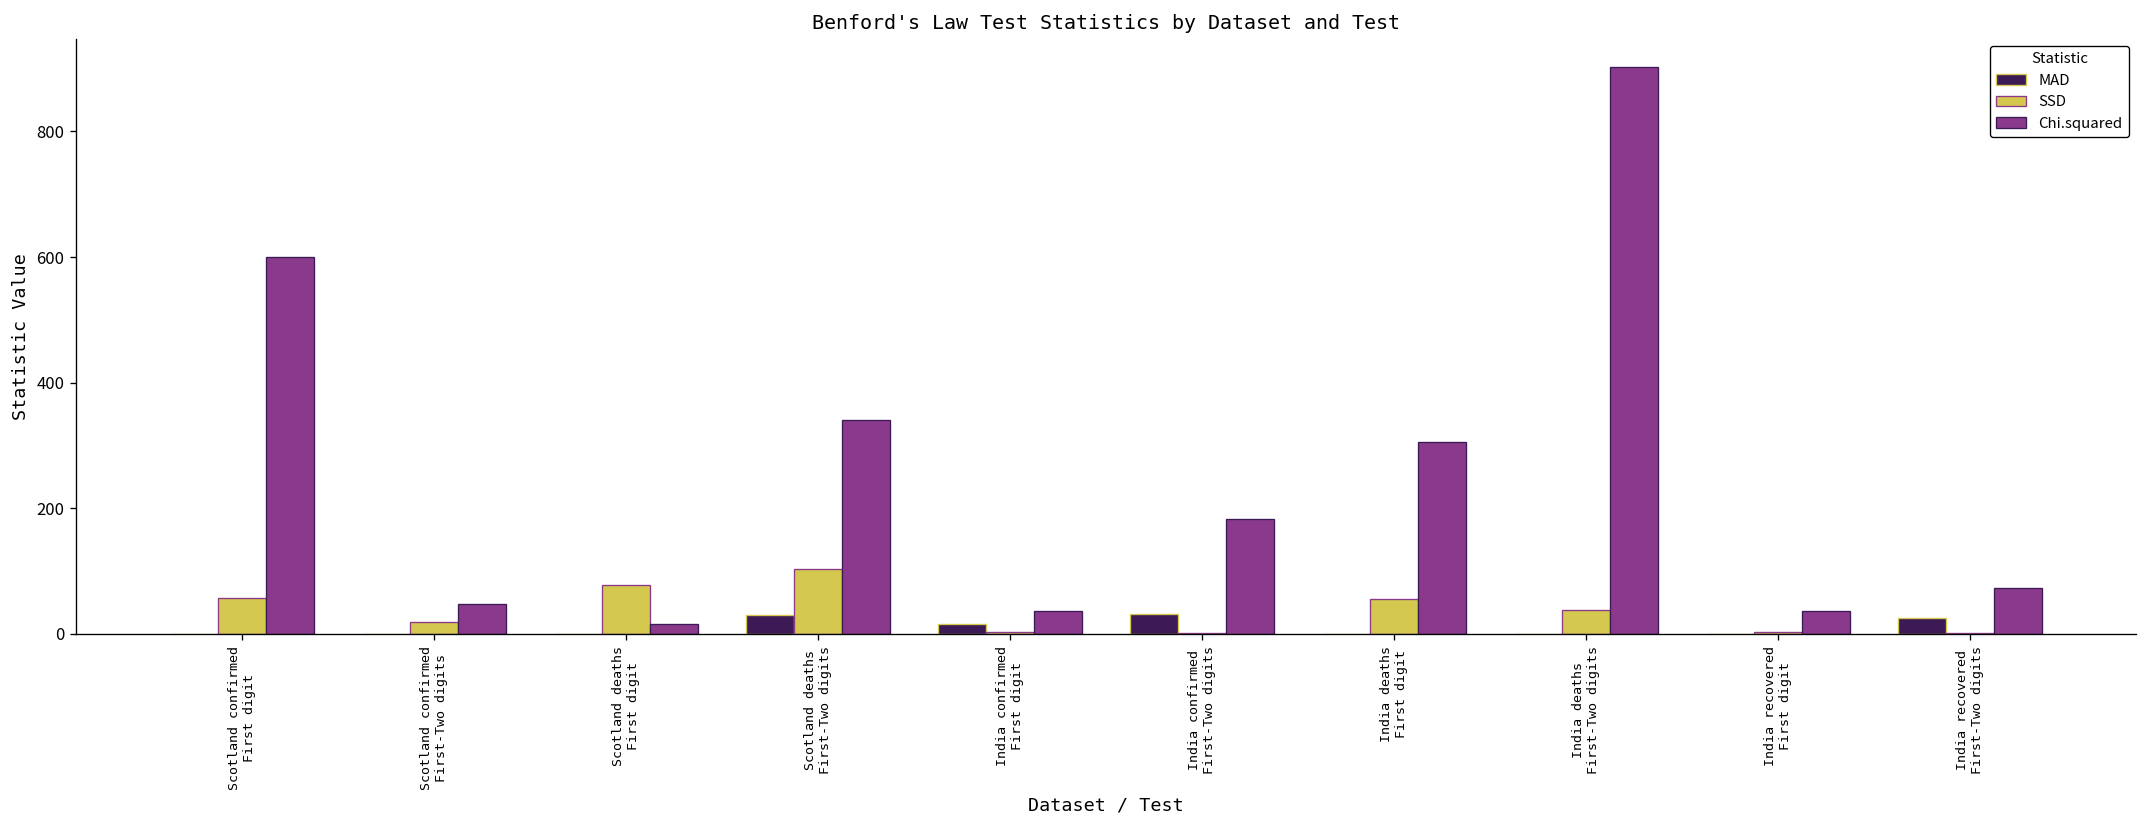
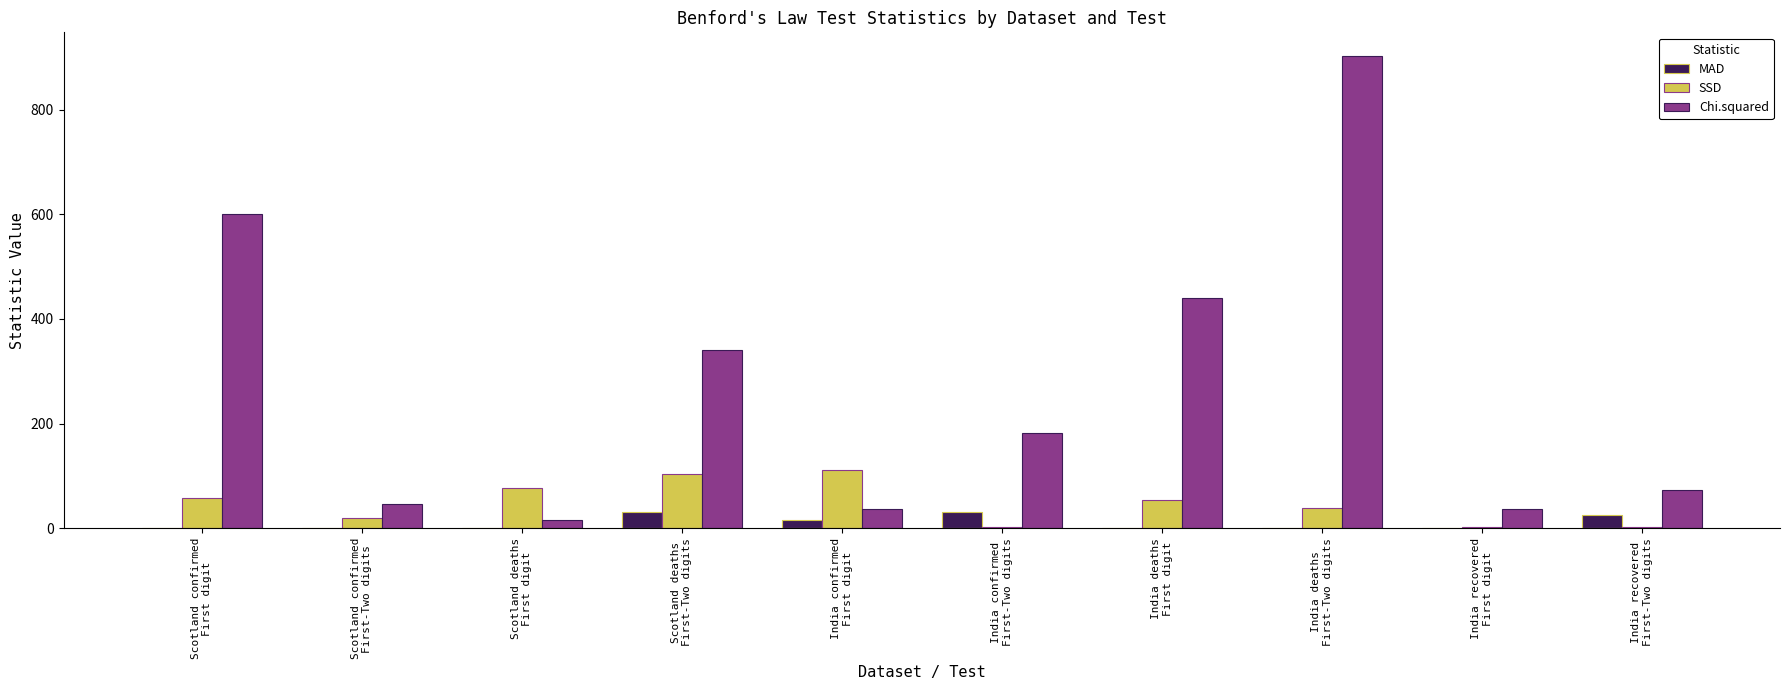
  {
    "MAD": {
      "Scotland deaths First-Two digits": 30,
      "India confirmed First digit": 20,
      "India confirmed First-Two digits": 30,
      "India recovered First-Two digits": 30
    },
    "SSD": {
      "Scotland confirmed First digit": 60,
      "Scotland confirmed First-Two digits": 20,
      "Scotland deaths First digit": 80,
      "Scotland deaths First-Two digits": 100,
-     "India confirmed First digit": 0,
+     "India confirmed First digit": 110,
      "India deaths First digit": 50,
      "India deaths First-Two digits": 40
    },
    "Chi.squared": {
      "Scotland confirmed First digit": 600,
      "Scotland confirmed First-Two digits": 50,
      "Scotland deaths First digit": 20,
      "Scotland deaths First-Two digits": 340,
      "India confirmed First digit": 40,
      "India confirmed First-Two digits": 180,
-     "India deaths First digit": 310,
+     "India deaths First digit": 440,
      "India deaths First-Two digits": 900,
      "India recovered First digit": 40,
      "India recovered First-Two digits": 70
    }
  }
